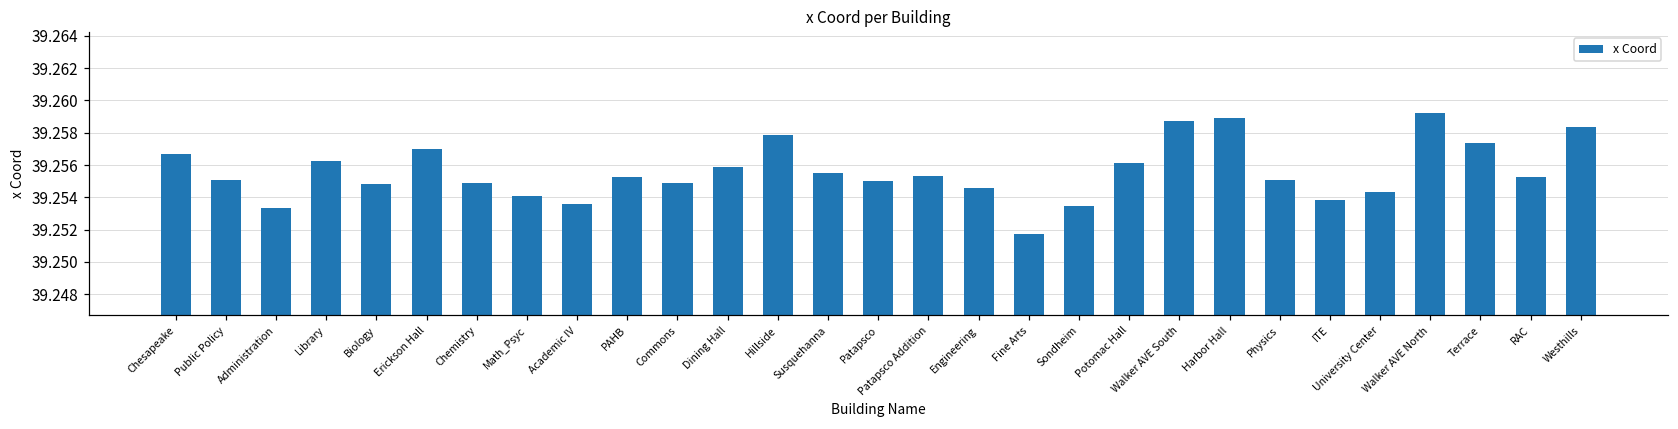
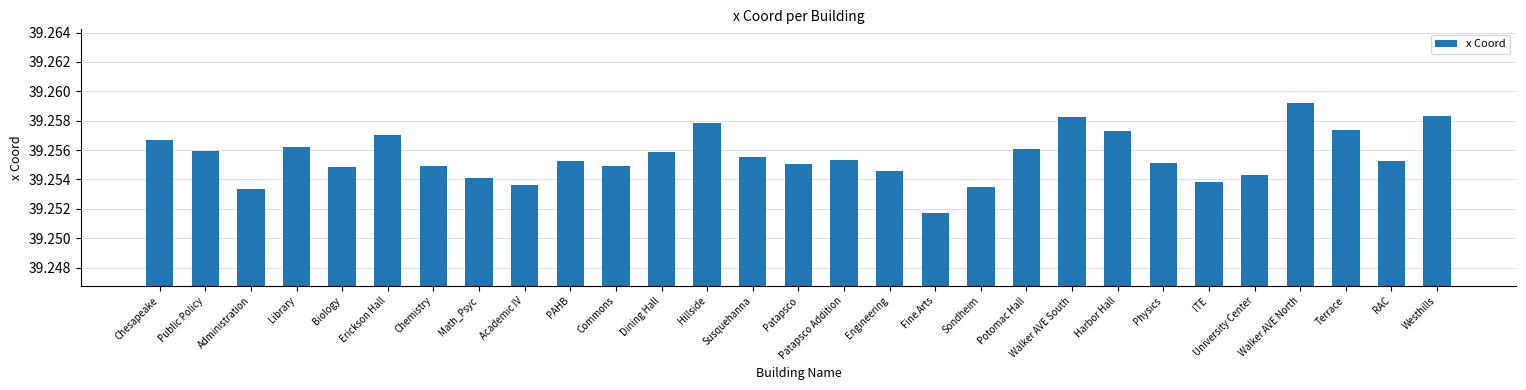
  {
    "Chesapeake": 39.2567,
-   "Public Policy": 39.2551,
+   "Public Policy": 39.2559,
    "Administration": 39.2533,
    "Library": 39.2562,
    "Biology": 39.2548,
    "Erickson Hall": 39.2570,
    "Chemistry": 39.2549,
    "Math_Psyc": 39.2541,
    "Academic IV": 39.2536,
    "PAHB": 39.2552,
    "Commons": 39.2549,
    "Dining Hall": 39.2559,
    "Hillside": 39.2578,
    "Susquehanna": 39.2555,
    "Patapsco": 39.2550,
    "Patapsco Addition": 39.2553,
    "Engineering": 39.2546,
    "Fine Arts": 39.2517,
    "Sondheim": 39.2535,
    "Potomac Hall": 39.2561,
-   "Walker AVE South": 39.2587,
-   "Harbor Hall": 39.2589,
+   "Walker AVE South": 39.2582,
+   "Harbor Hall": 39.2573,
    "Physics": 39.2551,
    "ITE": 39.2538,
    "University Center": 39.2543,
    "Walker AVE North": 39.2592,
    "Terrace": 39.2573,
    "RAC": 39.2553,
    "Westhills": 39.2583
  }
